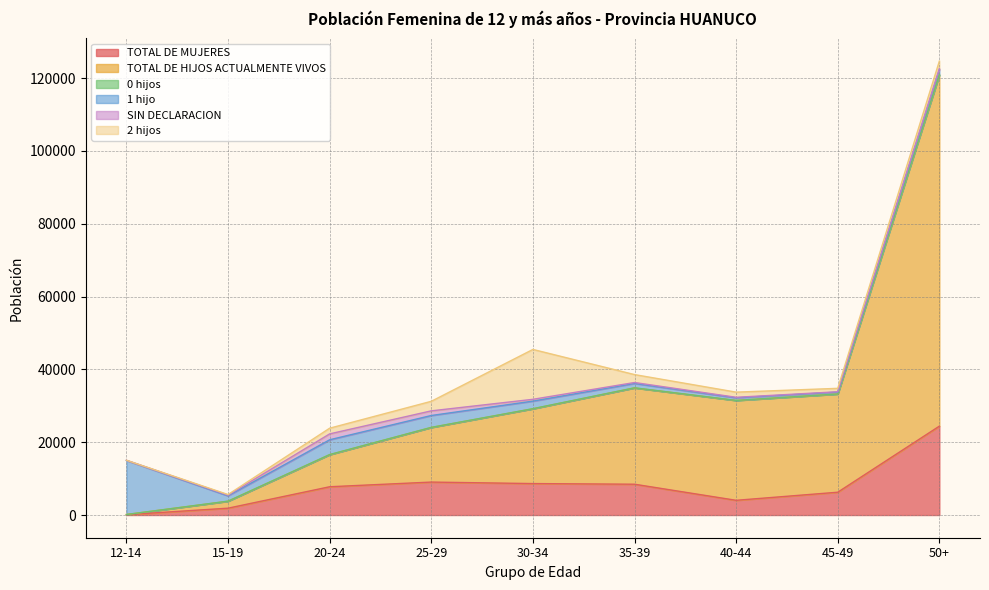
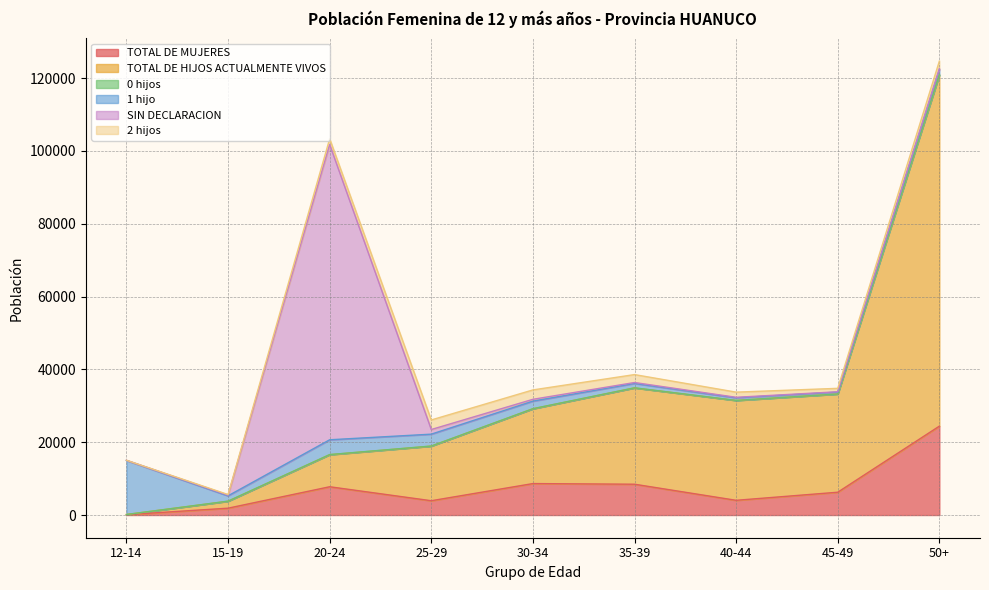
  {
    "TOTAL DE MUJERES": {
      "15-19": 2000,
      "20-24": 8000,
-     "25-29": 9000,
+     "25-29": 4000,
      "30-34": 9000,
      "35-39": 8000,
      "40-44": 4000,
      "45-49": 6000,
      "50+": 24000
    },
    "0 hijos": {
      "15-19": 2000,
      "20-24": 9000,
      "25-29": 15000,
      "30-34": 21000,
      "35-39": 26000,
      "40-44": 27000,
      "50+": 96000
    },
    "1 hijo": {
      "20-24": 4000,
      "25-29": 3000
    },
    "SIN DECLARACION": {
-     "20-24": 2000,
+     "20-24": 81000,
      "25-29": 1000
    },
    "2 hijos": {
      "25-29": 3000,
-     "30-34": 14000,
+     "30-34": 3000,
      "35-39": 2000,
      "40-44": 1000,
      "45-49": 1000,
      "50+": 2000
    }
  }
